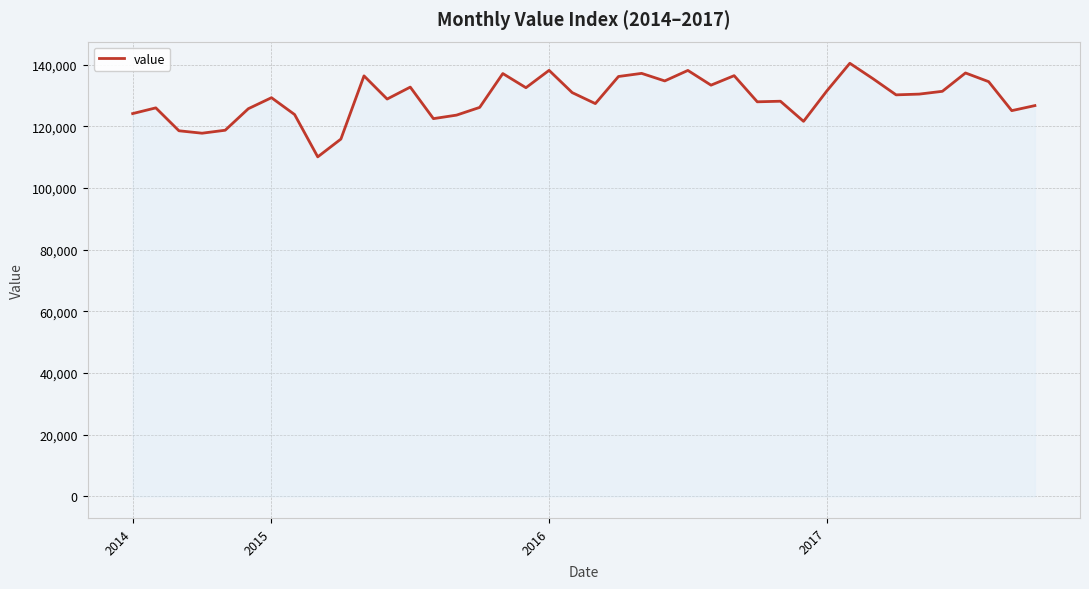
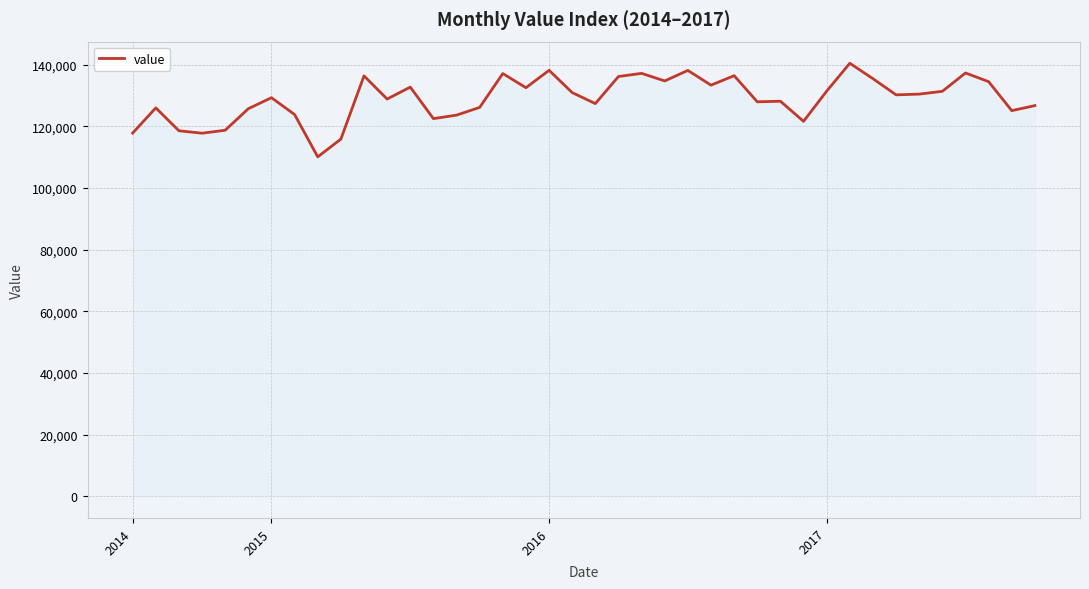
  {
-   "2014": "124,000",
+   "2014": "118,000",
    "2015": "129,000",
    "2016": "138,000",
    "2017": "131,000"
  }
